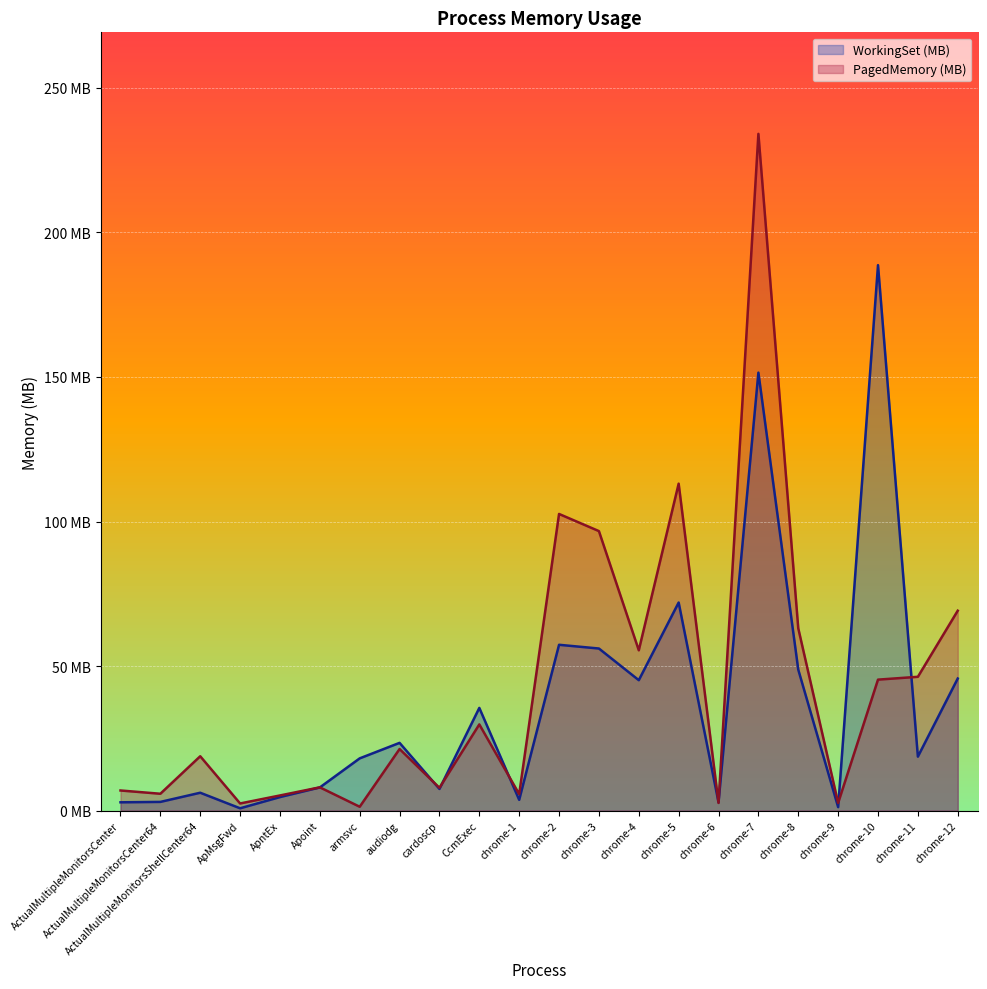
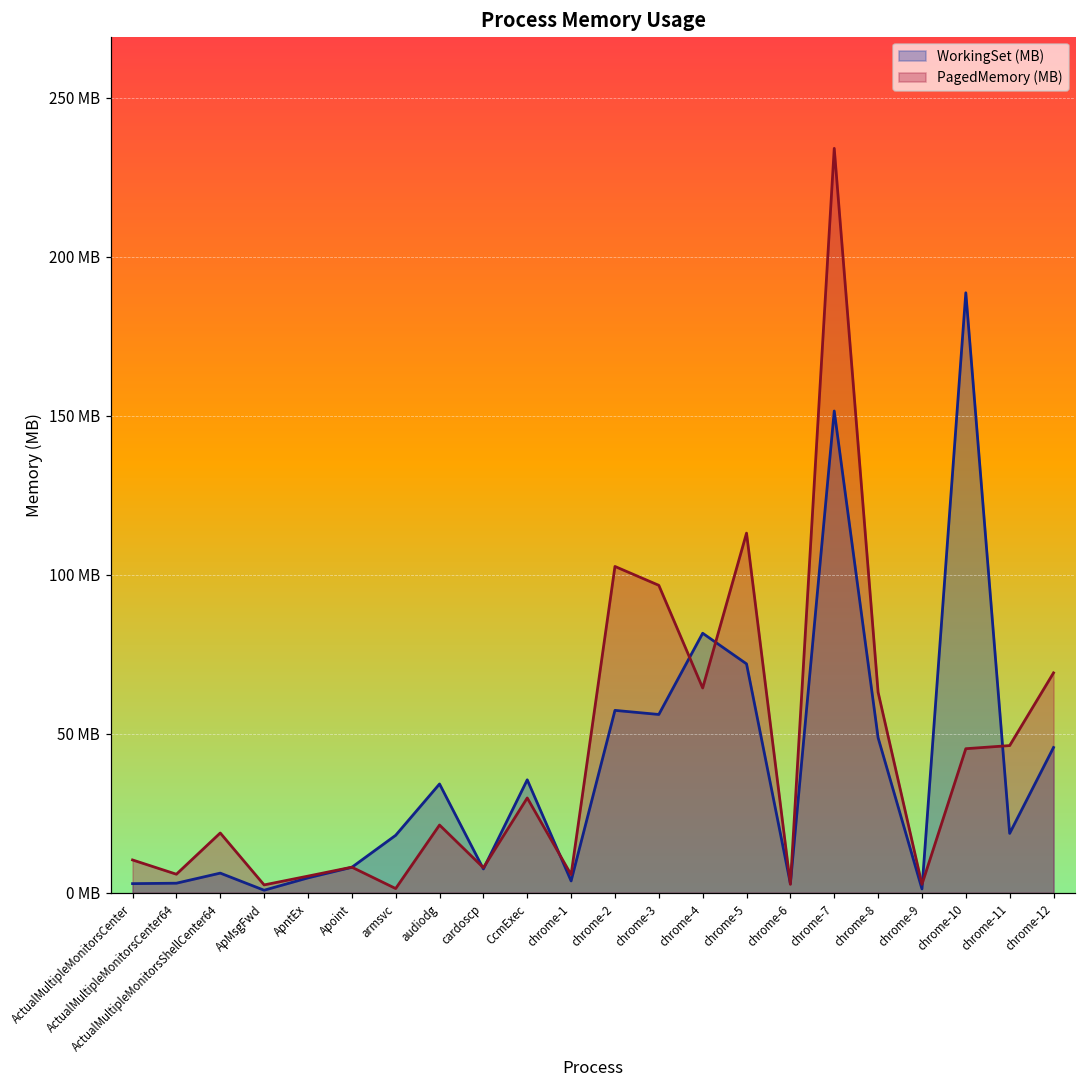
  {
    "WorkingSet (MB)": {
      "ActualMultipleMonitorsCenter": "3 MB",
      "ActualMultipleMonitorsCenter64": "3 MB",
      "ActualMultipleMonitorsShellCenter64": "6 MB",
      "ApMsgFwd": "1 MB",
      "armsvc": "18 MB",
-     "audiodg": "23 MB",
+     "audiodg": "34 MB",
      "CcmExec": "36 MB",
      "chrome-1": "4 MB",
      "chrome-2": "57 MB",
      "chrome-3": "56 MB",
-     "chrome-4": "45 MB",
+     "chrome-4": "82 MB",
      "chrome-5": "72 MB",
      "chrome-7": "152 MB",
      "chrome-8": "49 MB",
      "chrome-9": "1 MB",
      "chrome-10": "189 MB",
      "chrome-11": "19 MB",
      "chrome-12": "46 MB"
    },
    "PagedMemory (MB)": {
-     "ActualMultipleMonitorsCenter": "7 MB",
+     "ActualMultipleMonitorsCenter": "10 MB",
      "ActualMultipleMonitorsCenter64": "6 MB",
      "ActualMultipleMonitorsShellCenter64": "19 MB",
      "ApMsgFwd": "3 MB",
      "armsvc": "1 MB",
      "audiodg": "21 MB",
      "CcmExec": "30 MB",
      "chrome-1": "6 MB",
      "chrome-2": "103 MB",
      "chrome-3": "97 MB",
-     "chrome-4": "55 MB",
+     "chrome-4": "64 MB",
      "chrome-5": "113 MB",
      "chrome-7": "234 MB",
      "chrome-8": "63 MB",
      "chrome-9": "3 MB",
      "chrome-10": "45 MB",
      "chrome-11": "46 MB",
      "chrome-12": "69 MB"
    }
  }
